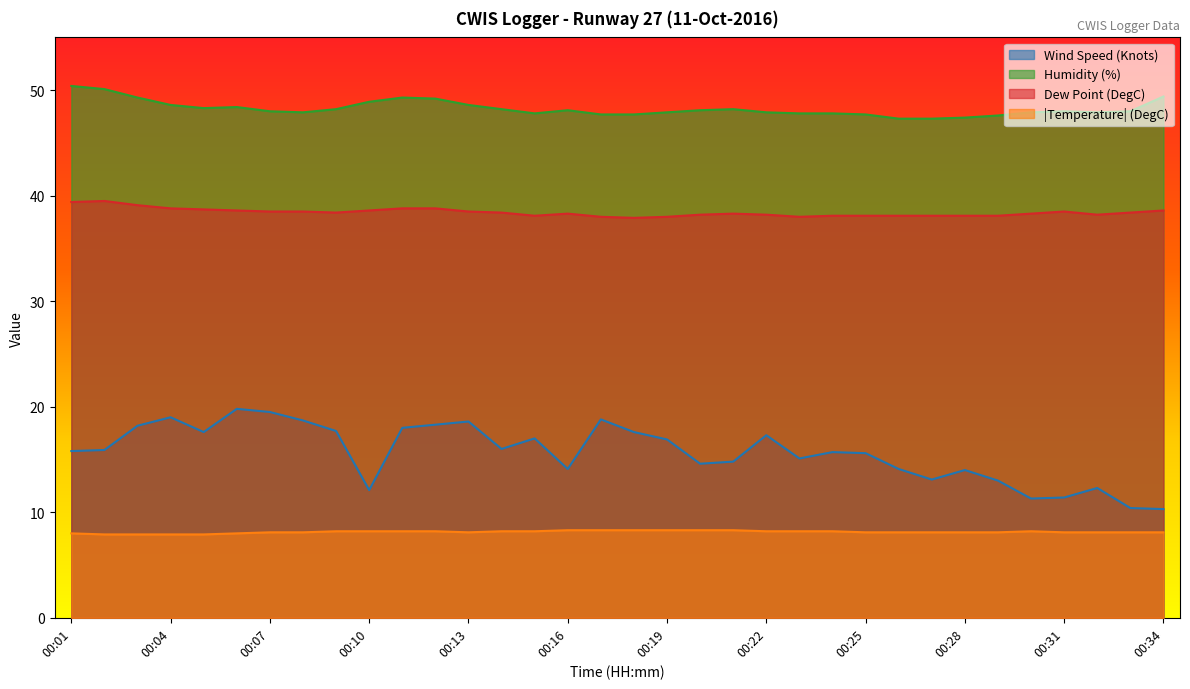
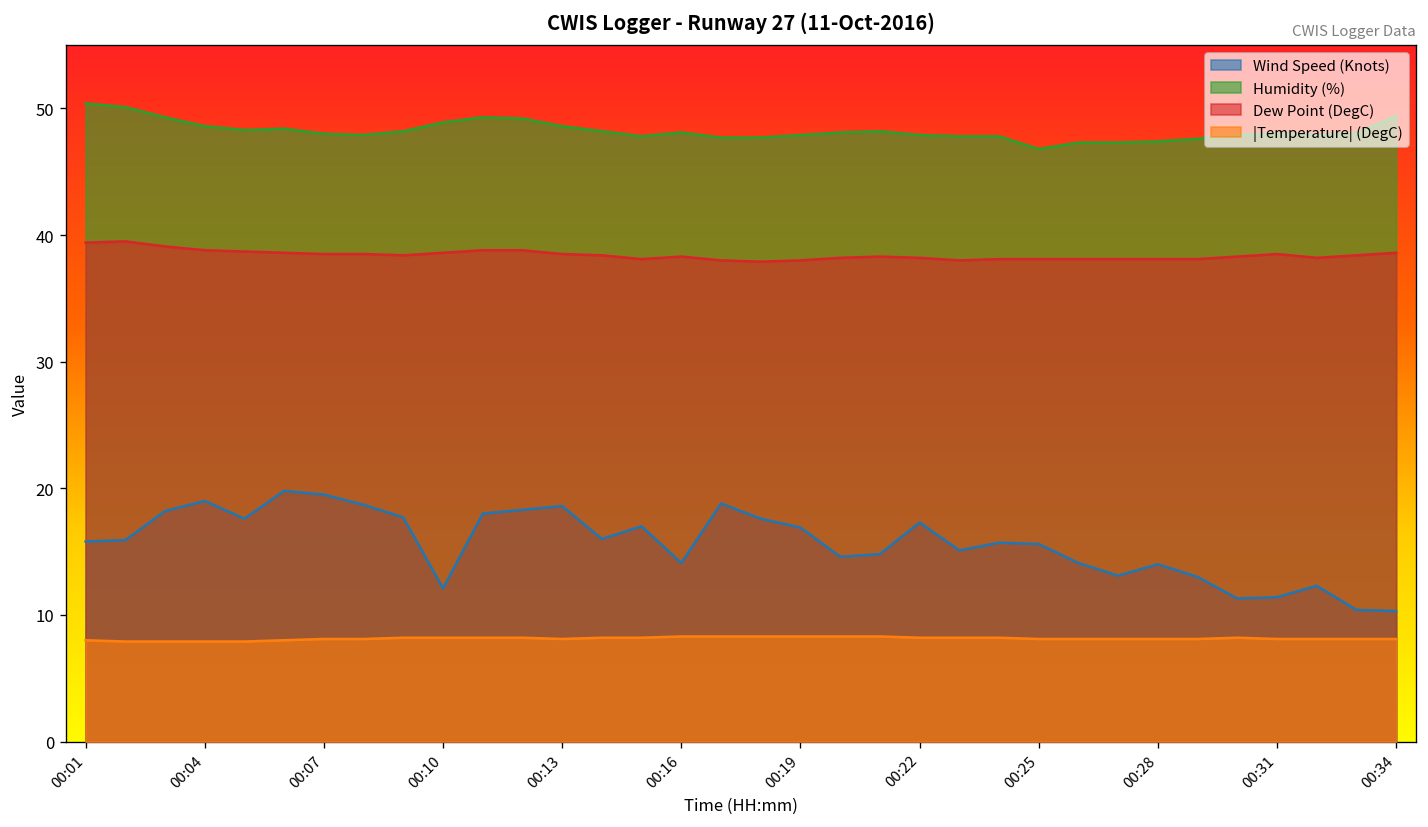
  {
    "Wind Speed (Knots)": {
      "00:01": 15.8,
      "00:04": 19.0,
      "00:07": 19.5,
      "00:10": 12.1,
      "00:13": 18.6,
      "00:16": 14.1,
      "00:19": 16.9,
      "00:22": 17.3,
      "00:25": 15.6,
      "00:28": 14.0,
      "00:31": 11.4,
      "00:34": 10.3
    },
    "Humidity (%)": {
      "00:01": 50.4,
      "00:04": 48.6,
      "00:07": 48.0,
      "00:10": 48.9,
      "00:13": 48.6,
      "00:16": 48.1,
      "00:19": 47.9,
      "00:22": 47.9,
-     "00:25": 47.7,
+     "00:25": 46.8,
      "00:28": 47.4
    },
    "Dew Point (DegC)": {
      "00:01": 39.4,
      "00:04": 38.8,
      "00:07": 38.5,
      "00:10": 38.6,
      "00:13": 38.5,
      "00:16": 38.3,
      "00:19": 38.0,
      "00:22": 38.2,
      "00:25": 38.1,
      "00:28": 38.1,
      "00:31": 38.5,
      "00:34": 38.6
    },
    "|Temperature| (DegC)": {
      "00:01": 8.0,
      "00:04": 7.9,
      "00:07": 8.1,
      "00:10": 8.2,
      "00:13": 8.1,
      "00:16": 8.3,
      "00:19": 8.3,
      "00:22": 8.2,
      "00:25": 8.1,
      "00:28": 8.1,
      "00:31": 8.1,
      "00:34": 8.1
    }
  }
